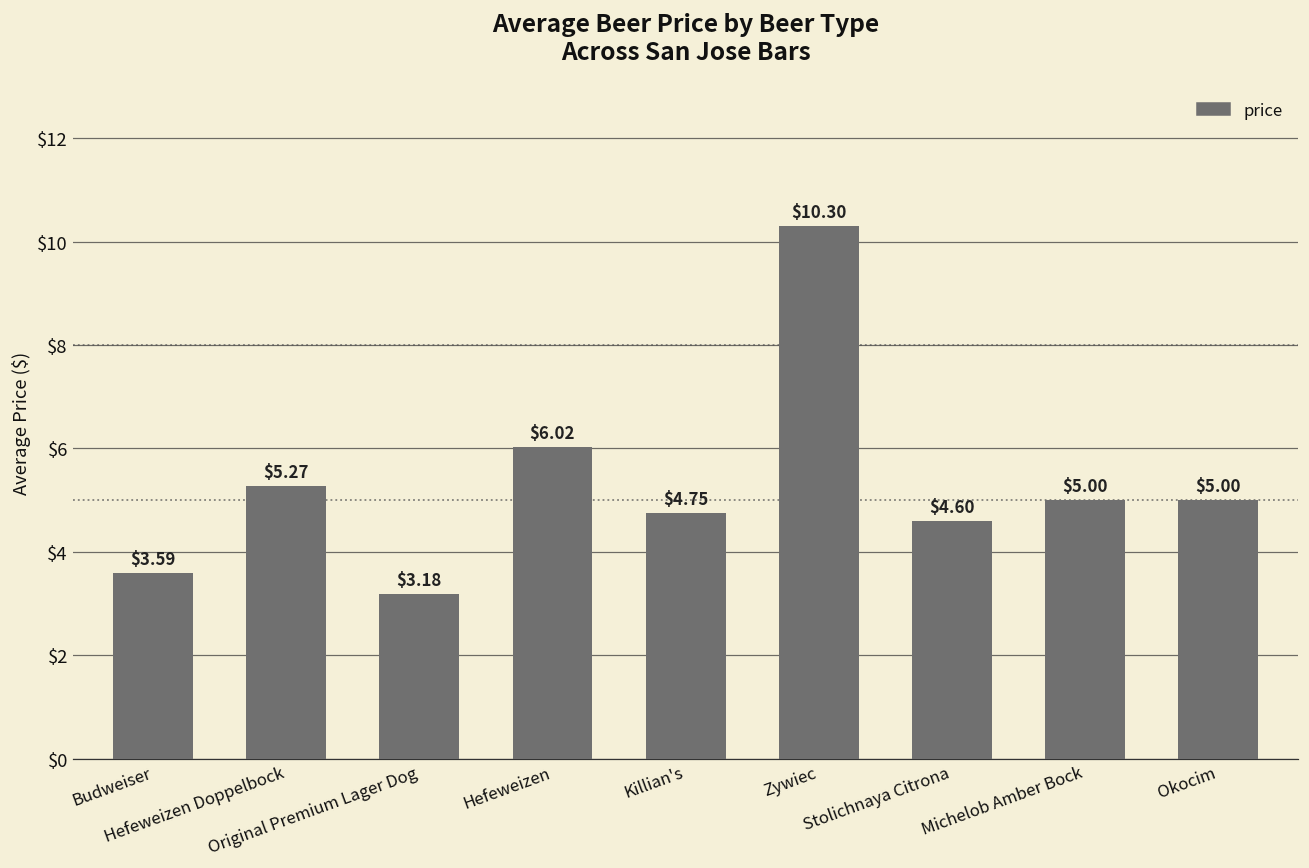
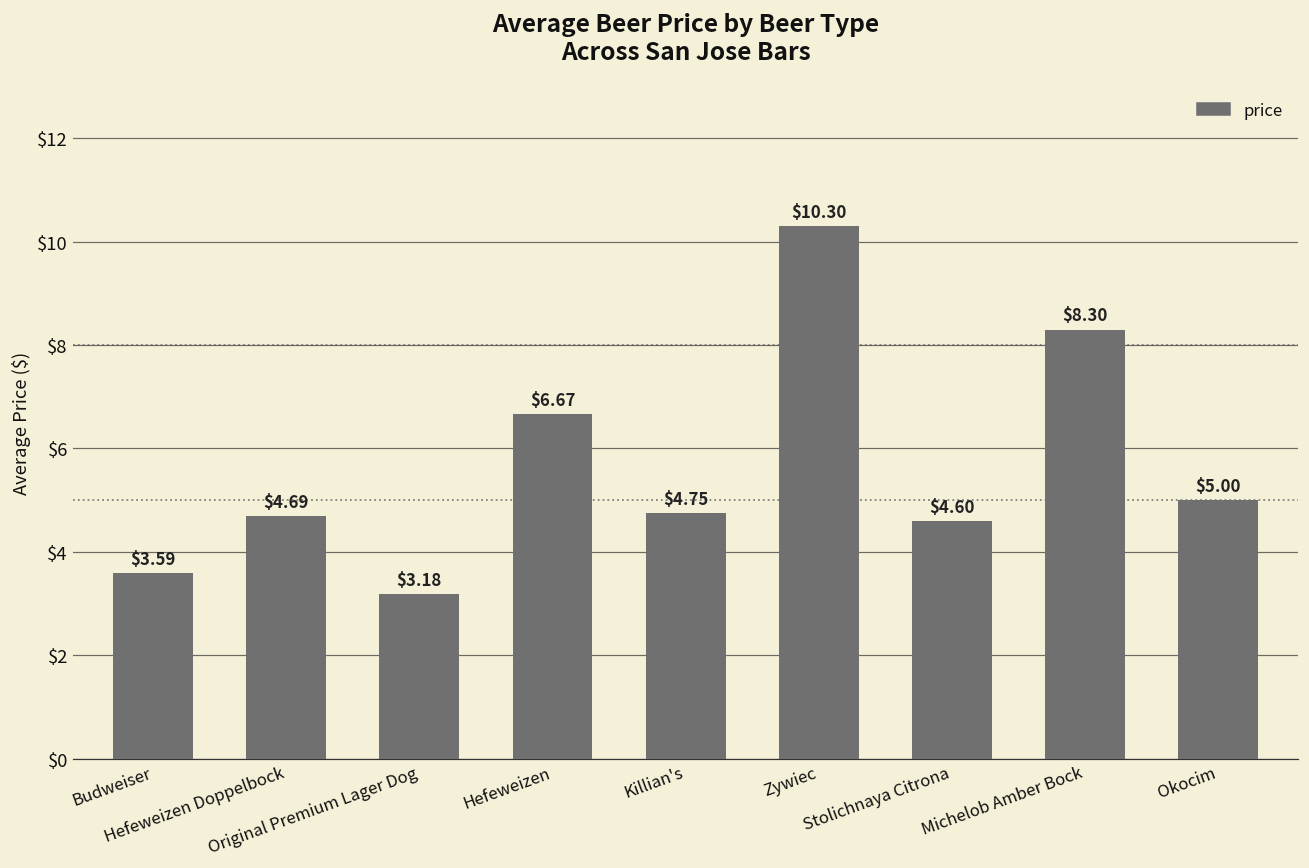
  {
    "Budweiser": "$3.59",
-   "Hefeweizen Doppelbock": "$5.27",
+   "Hefeweizen Doppelbock": "$4.69",
    "Original Premium Lager Dog": "$3.18",
-   "Hefeweizen": "$6.02",
+   "Hefeweizen": "$6.67",
    "Killian's": "$4.75",
    "Zywiec": "$10.30",
    "Stolichnaya Citrona": "$4.60",
-   "Michelob Amber Bock": "$5.00",
+   "Michelob Amber Bock": "$8.30",
    "Okocim": "$5.00"
  }
